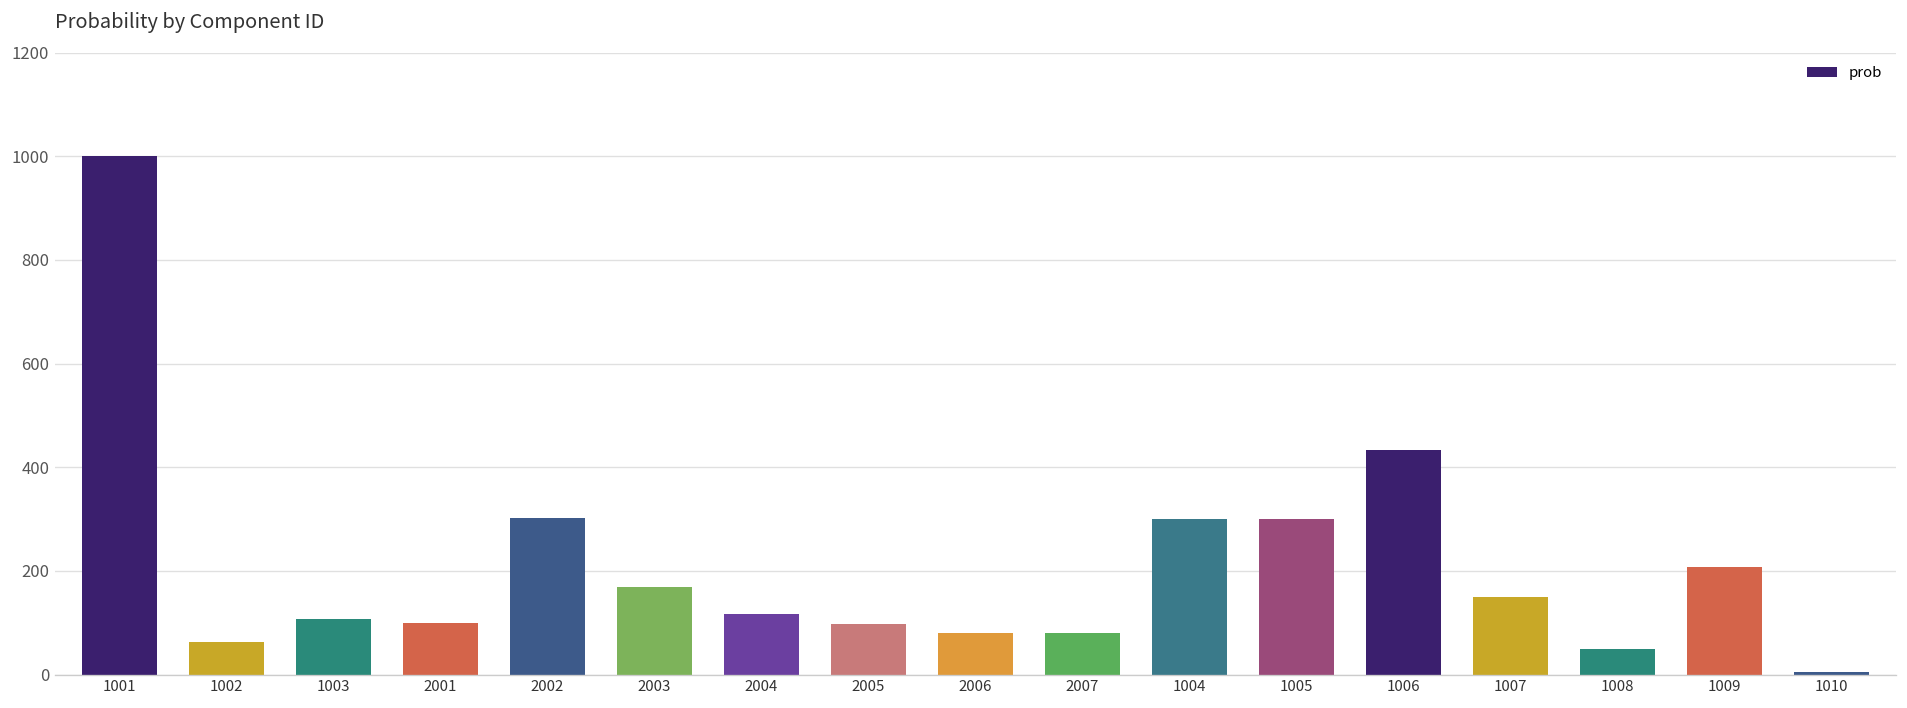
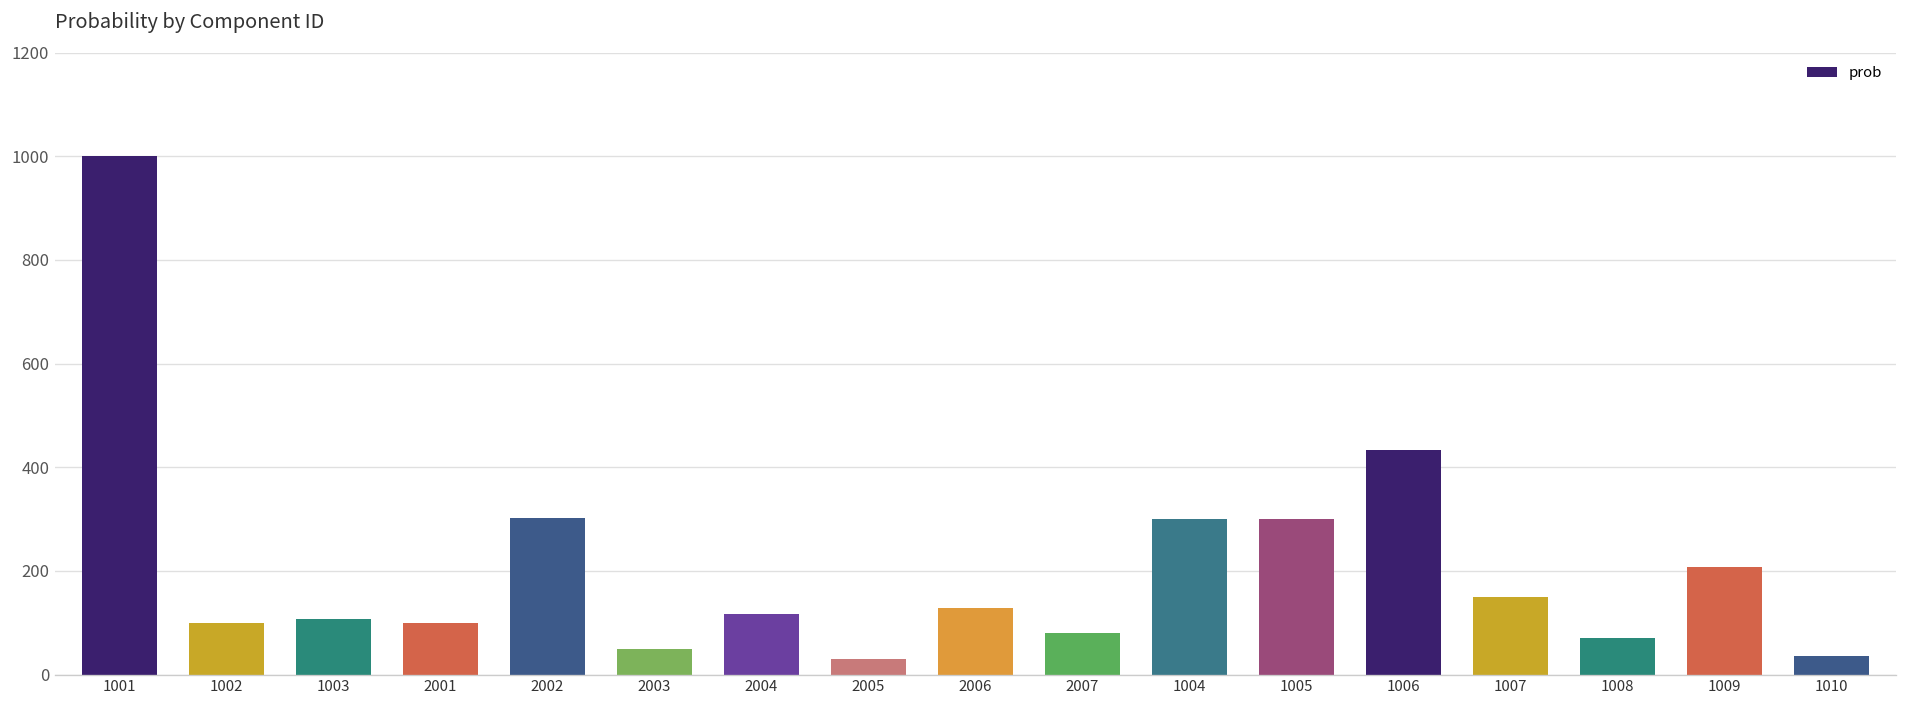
  {
    "1001": 1000,
-   "1002": 60,
+   "1002": 100,
    "1003": 110,
    "2001": 100,
    "2002": 300,
-   "2003": 170,
+   "2003": 50,
    "2004": 120,
-   "2005": 100,
-   "2006": 80,
+   "2005": 30,
+   "2006": 130,
    "2007": 80,
    "1004": 300,
    "1005": 300,
    "1006": 430,
    "1007": 150,
-   "1008": 50,
+   "1008": 70,
    "1009": 210,
-   "1010": 10
+   "1010": 40
  }
